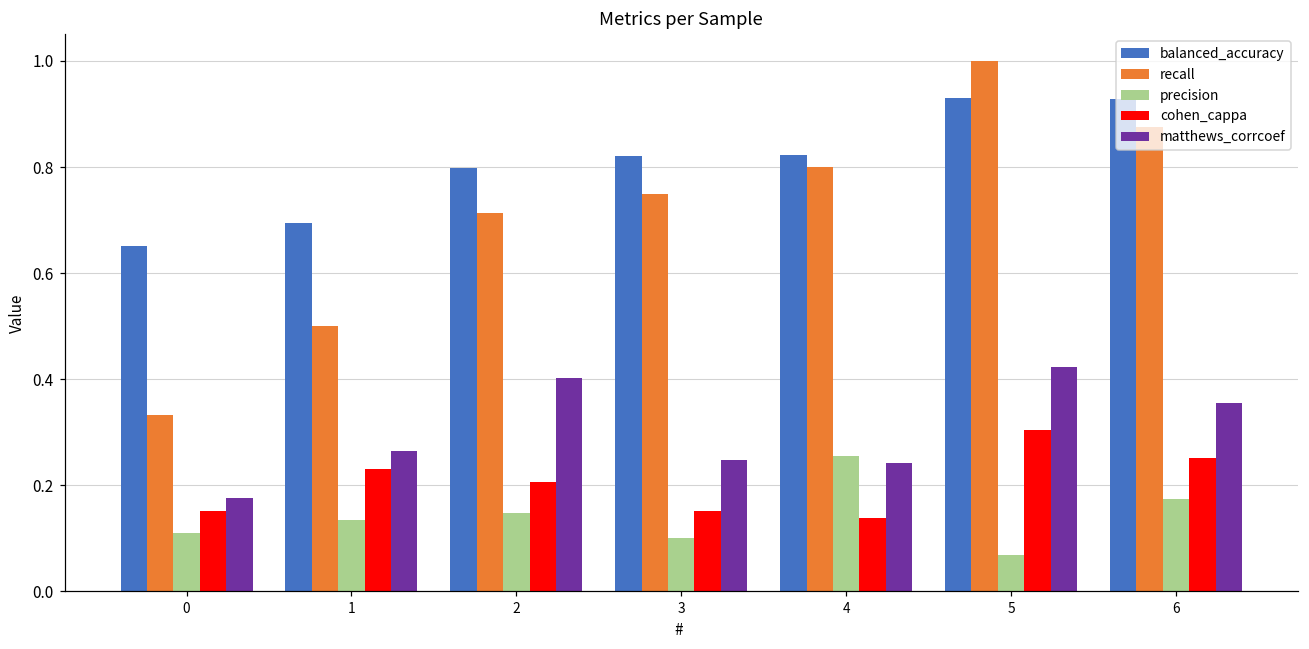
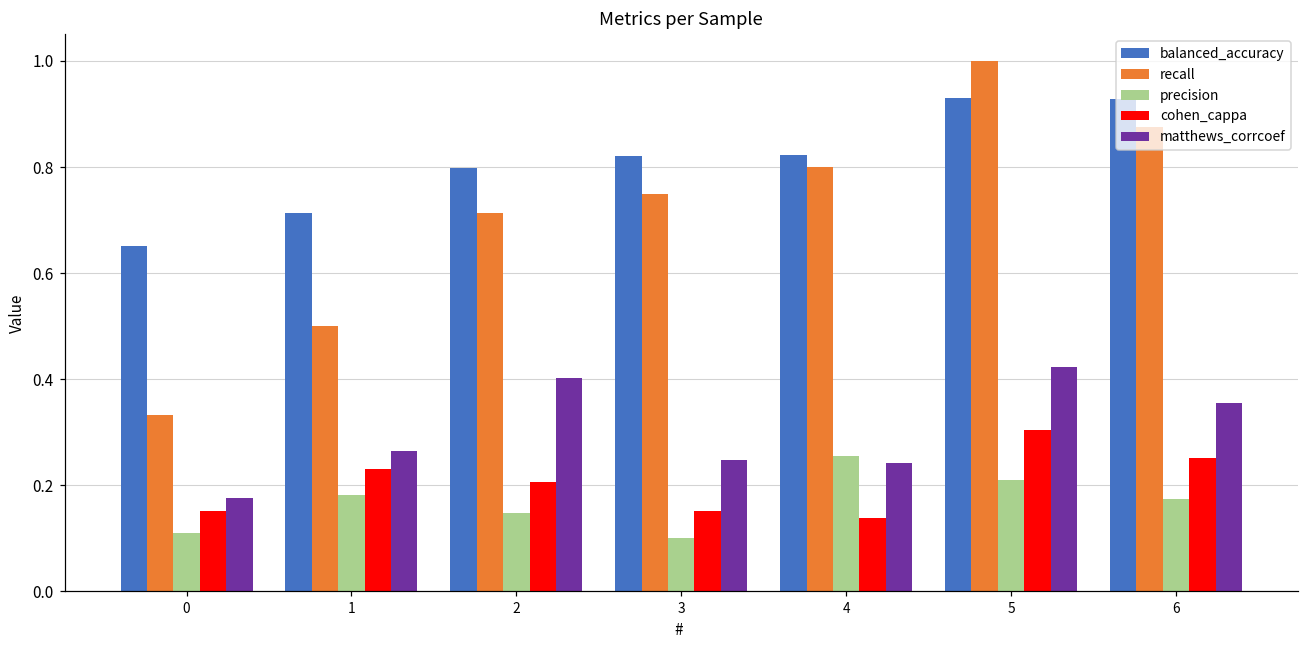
  {
    "balanced_accuracy": {
      "0": 0.65,
-     "1": 0.69,
+     "1": 0.71,
      "2": 0.80,
      "3": 0.82,
      "4": 0.82,
      "5": 0.93
    },
    "recall": {
      "0": 0.33,
      "1": 0.50,
      "2": 0.71,
      "3": 0.75,
      "4": 0.80,
      "5": 1.00
    },
    "precision": {
      "0": 0.11,
-     "1": 0.14,
+     "1": 0.18,
      "2": 0.15,
      "3": 0.10,
      "4": 0.26,
-     "5": 0.07,
+     "5": 0.21,
      "6": 0.18
    },
    "cohen_cappa": {
      "0": 0.15,
      "1": 0.23,
      "2": 0.21,
      "3": 0.15,
      "4": 0.14,
      "5": 0.30,
      "6": 0.25
    },
    "matthews_corrcoef": {
      "0": 0.18,
      "1": 0.26,
      "2": 0.40,
      "3": 0.25,
      "4": 0.24,
      "5": 0.42,
      "6": 0.35
    }
  }
